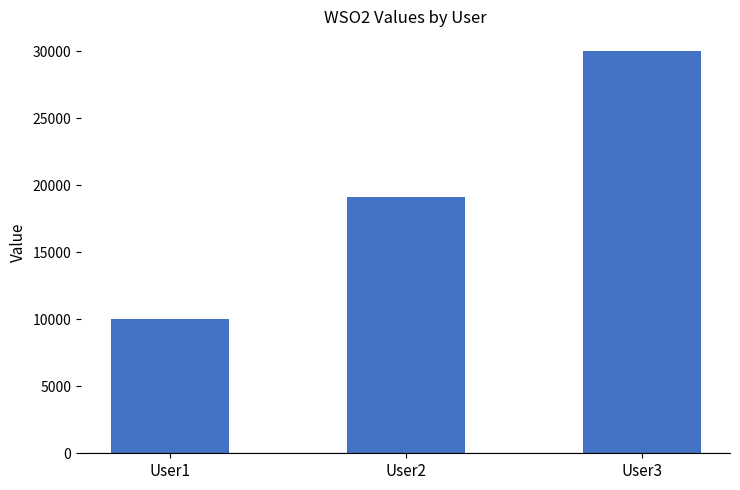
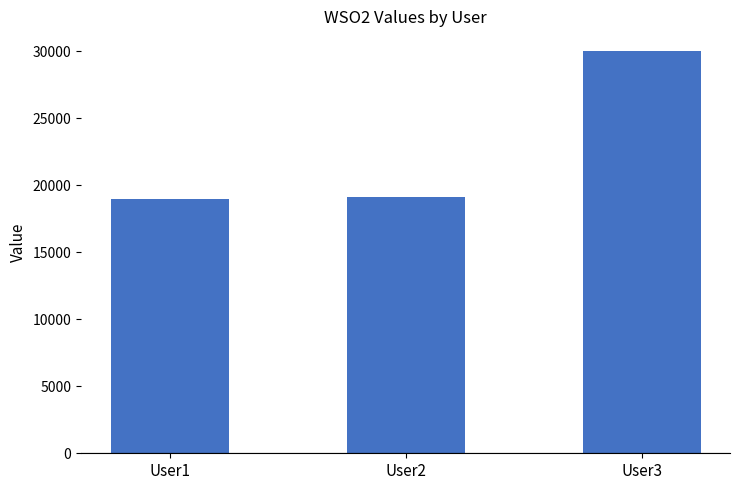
  {
-   "User1": 10000,
+   "User1": 19000,
    "User2": 19100,
    "User3": 30000
  }
